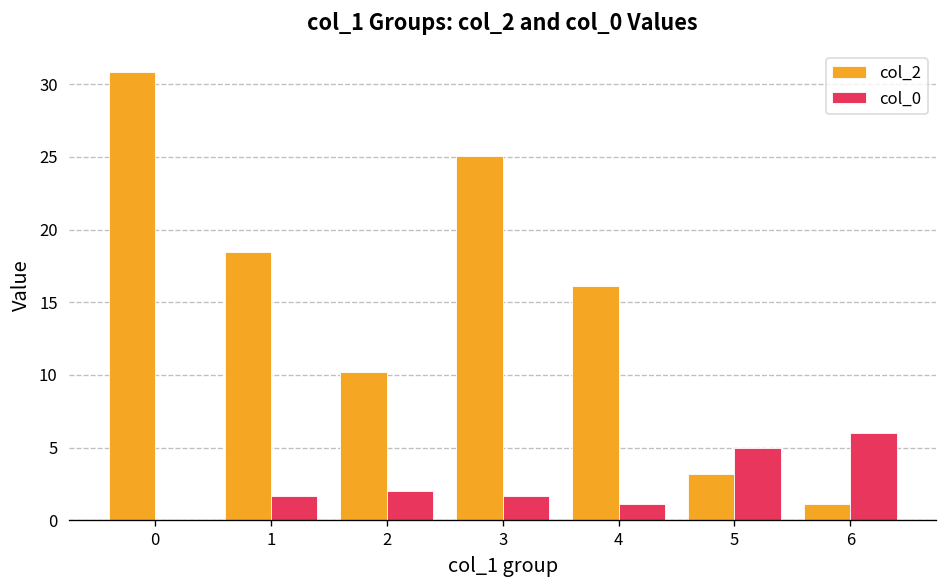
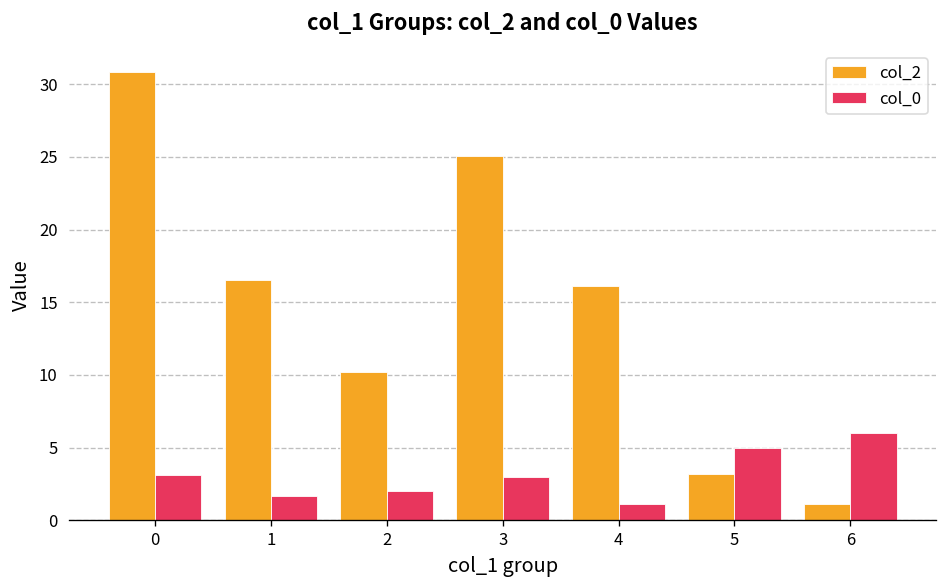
  {
    "col_2": {
      "0": 30.8,
-     "1": 18.5,
+     "1": 16.5,
      "2": 10.2,
      "3": 25.0,
      "4": 16.1,
      "5": 3.2,
      "6": 1.2
    },
    "col_0": {
-     "0": 0.0,
+     "0": 3.1,
      "1": 1.7,
      "2": 2.0,
-     "3": 1.7,
+     "3": 3.0,
      "4": 1.1,
      "5": 5.0,
      "6": 6.0
    }
  }
